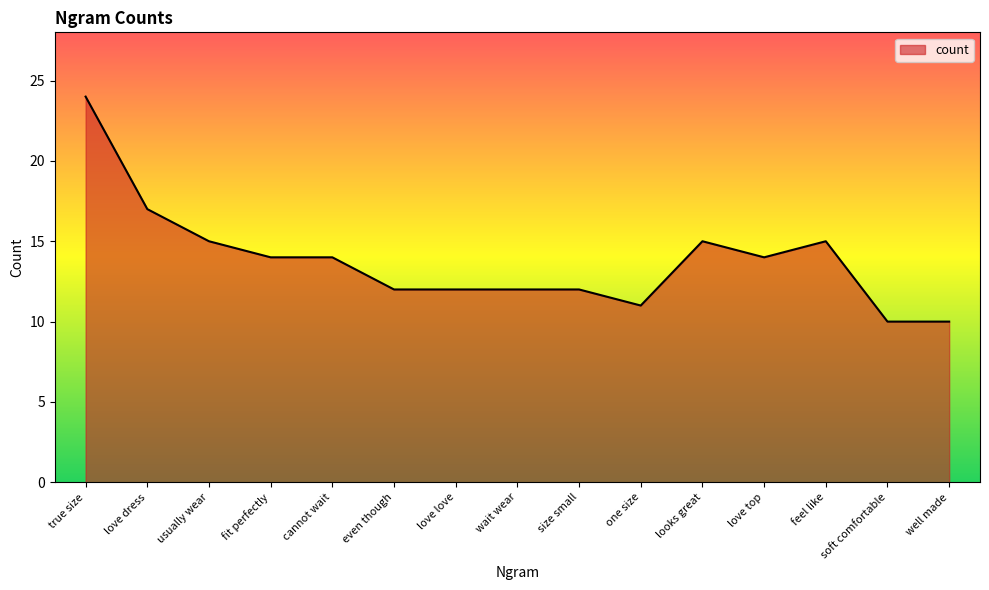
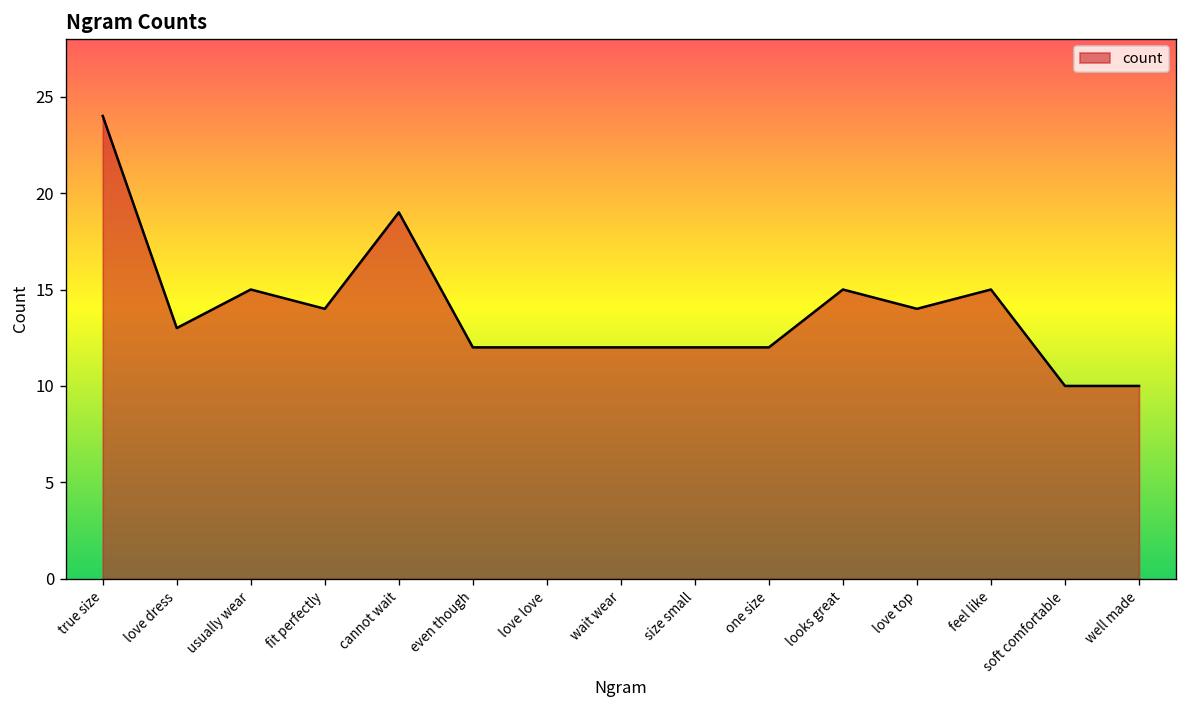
  {
    "true size": 24,
-   "love dress": 17,
+   "love dress": 13,
    "usually wear": 15,
    "fit perfectly": 14,
-   "cannot wait": 14,
+   "cannot wait": 19,
    "even though": 12,
    "love love": 12,
    "wait wear": 12,
    "size small": 12,
-   "one size": 11,
+   "one size": 12,
    "looks great": 15,
    "love top": 14,
    "feel like": 15,
    "soft comfortable": 10,
    "well made": 10
  }
